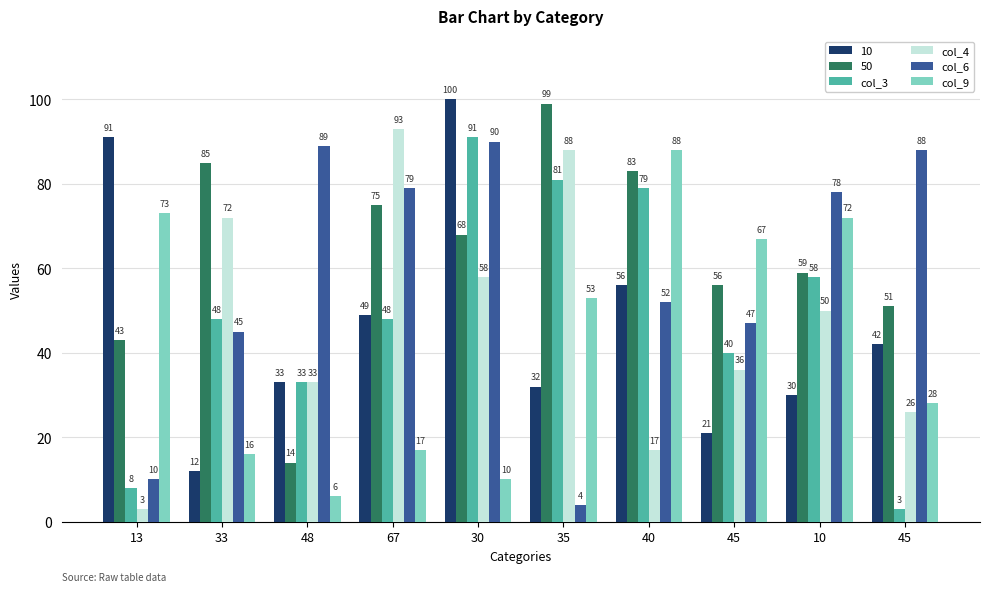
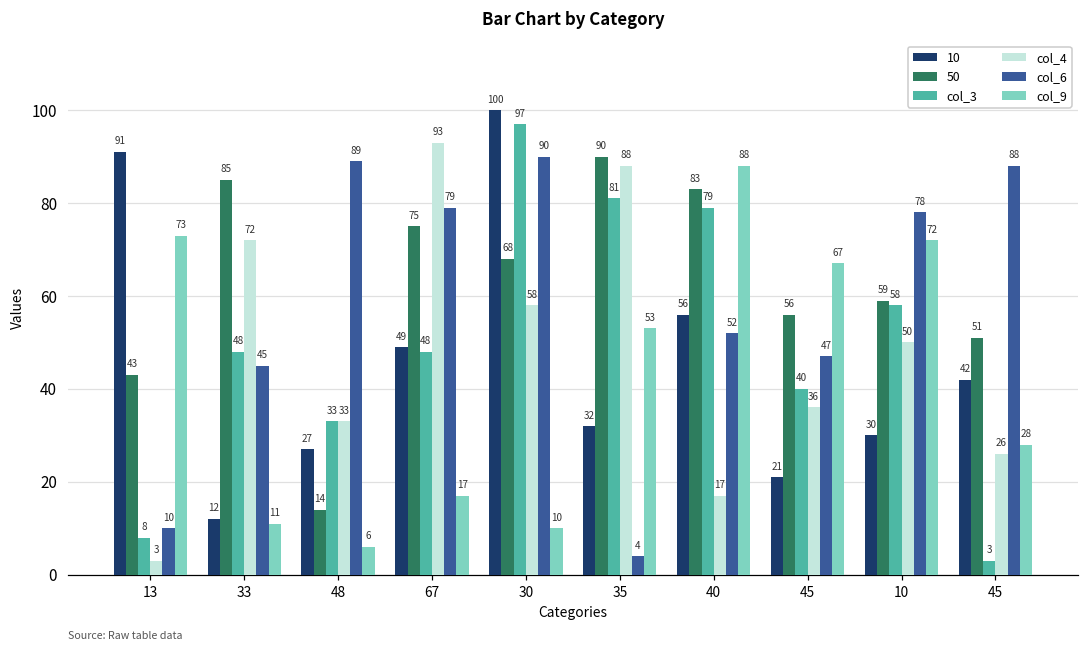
  {
    "10": {
      "13": 91,
      "33": 12,
-     "48": 33,
+     "48": 27,
      "67": 49,
      "30": 100,
      "35": 32,
      "40": 56,
      "10": 30
    },
    "50": {
      "13": 43,
      "33": 85,
      "48": 14,
      "67": 75,
      "30": 68,
-     "35": 99,
+     "35": 90,
      "40": 83,
      "10": 59
    },
    "col_3": {
      "13": 8,
      "33": 48,
      "48": 33,
      "67": 48,
-     "30": 91,
+     "30": 97,
      "35": 81,
      "40": 79,
      "10": 58
    },
    "col_4": {
      "13": 3,
      "33": 72,
      "48": 33,
      "67": 93,
      "30": 58,
      "35": 88,
      "40": 17,
      "10": 50
    },
    "col_6": {
      "13": 10,
      "33": 45,
      "48": 89,
      "67": 79,
      "30": 90,
      "35": 4,
      "40": 52,
      "10": 78
    },
    "col_9": {
      "13": 73,
-     "33": 16,
+     "33": 11,
      "48": 6,
      "67": 17,
      "30": 10,
      "35": 53,
      "40": 88,
      "10": 72
    }
  }
